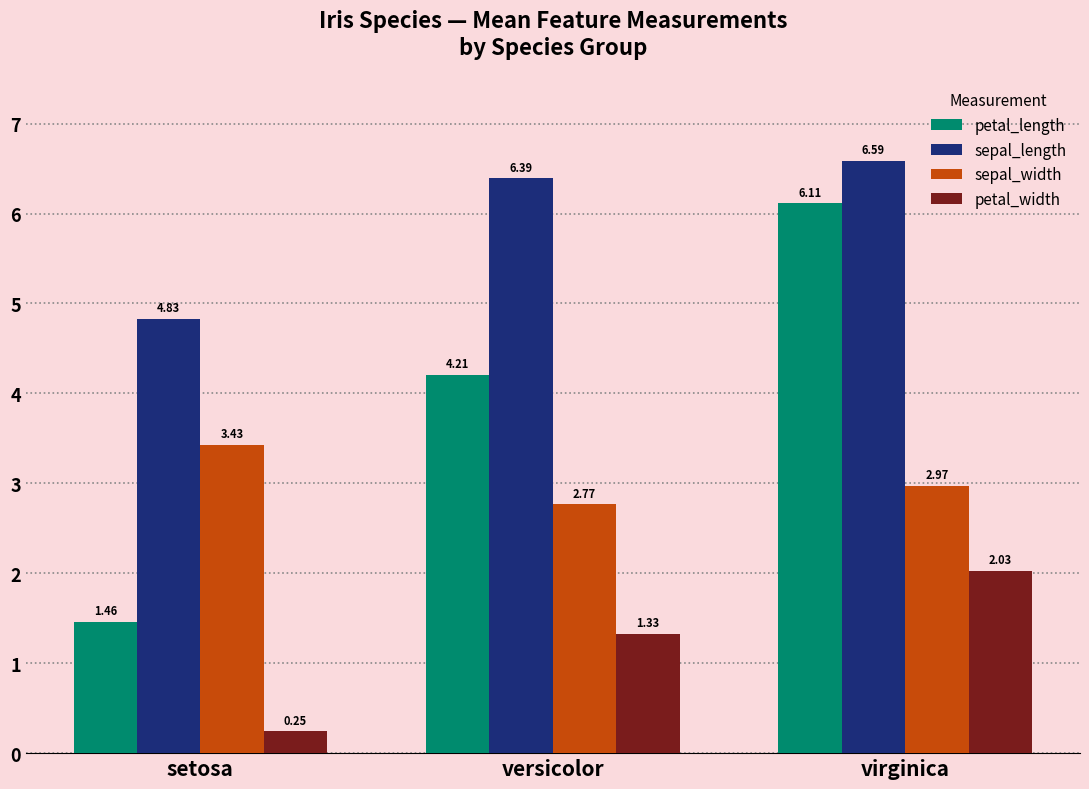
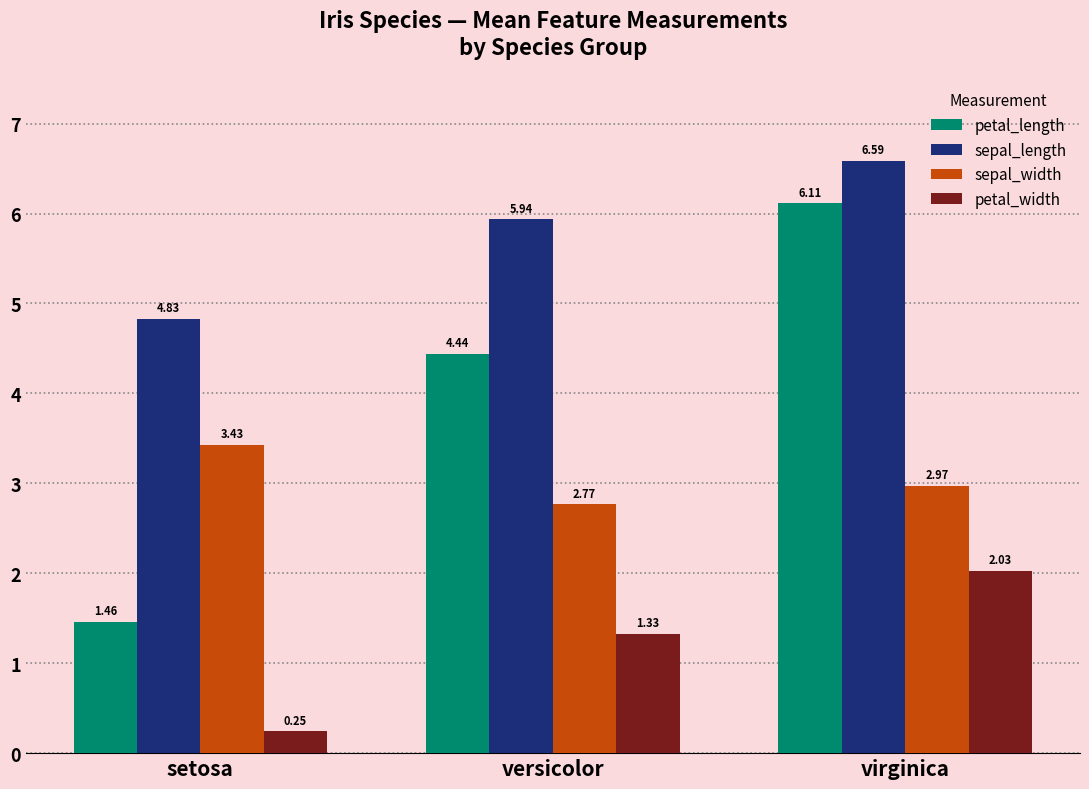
  {
    "petal_length": {
      "setosa": 1.46,
-     "versicolor": 4.21,
+     "versicolor": 4.44,
      "virginica": 6.11
    },
    "sepal_length": {
      "setosa": 4.83,
-     "versicolor": 6.39,
+     "versicolor": 5.94,
      "virginica": 6.59
    },
    "sepal_width": {
      "setosa": 3.43,
      "versicolor": 2.77,
      "virginica": 2.97
    },
    "petal_width": {
      "setosa": 0.25,
      "versicolor": 1.33,
      "virginica": 2.03
    }
  }
